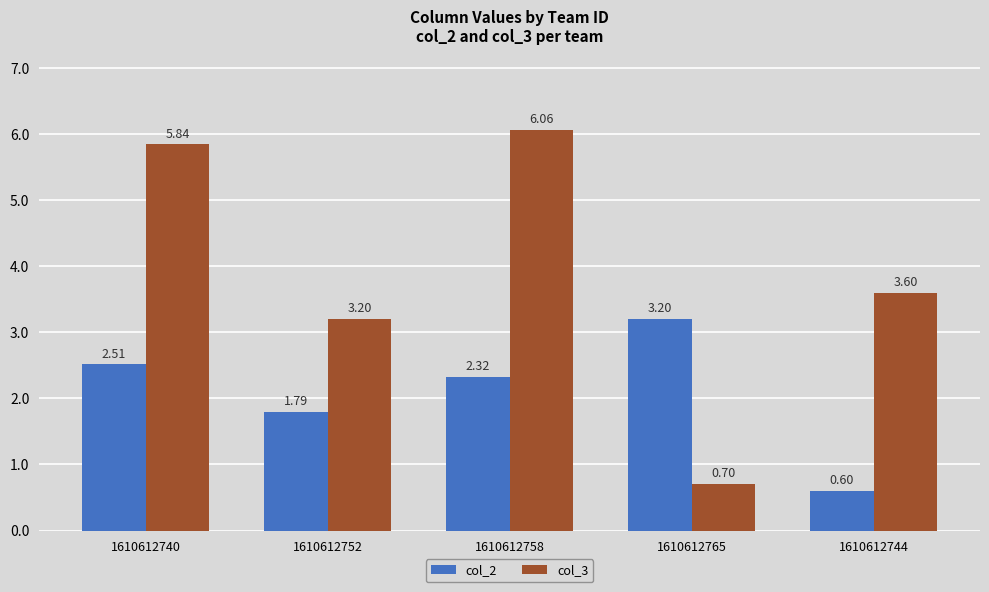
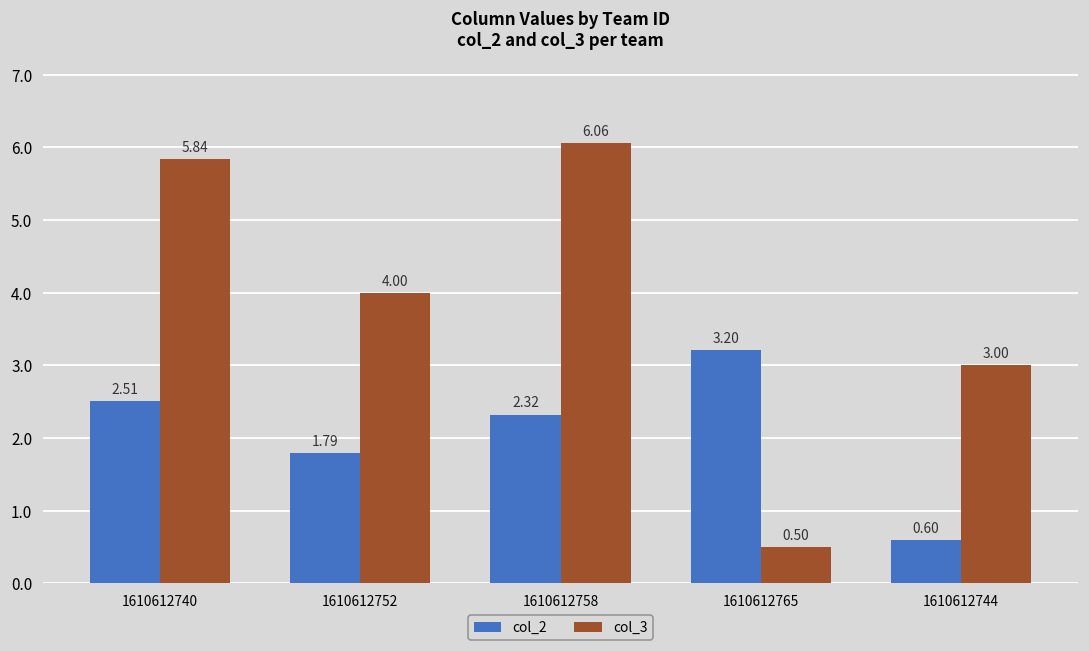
  {
    "col_2": {
      "1610612740": 2.51,
      "1610612752": 1.79,
      "1610612758": 2.32,
      "1610612765": 3.20,
      "1610612744": 0.60
    },
    "col_3": {
      "1610612740": 5.84,
-     "1610612752": 3.20,
+     "1610612752": 4.00,
      "1610612758": 6.06,
-     "1610612765": 0.70,
-     "1610612744": 3.60
+     "1610612765": 0.50,
+     "1610612744": 3.00
    }
  }
